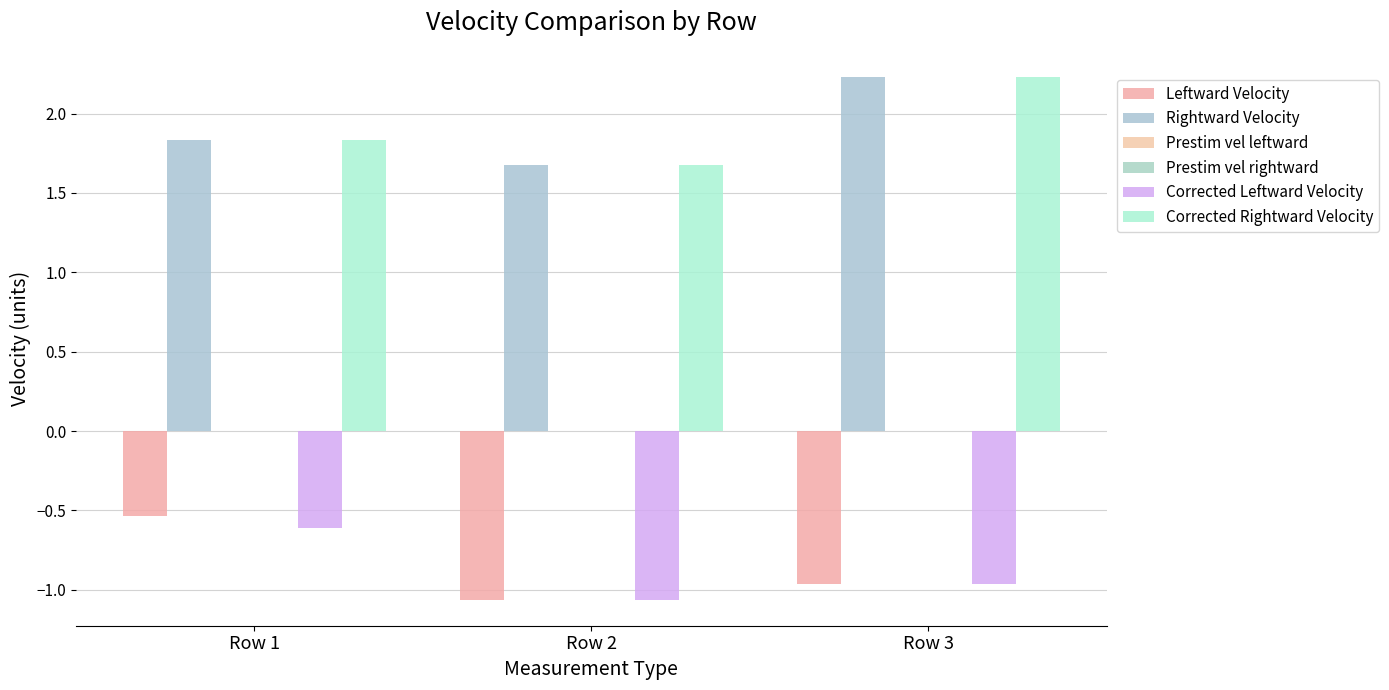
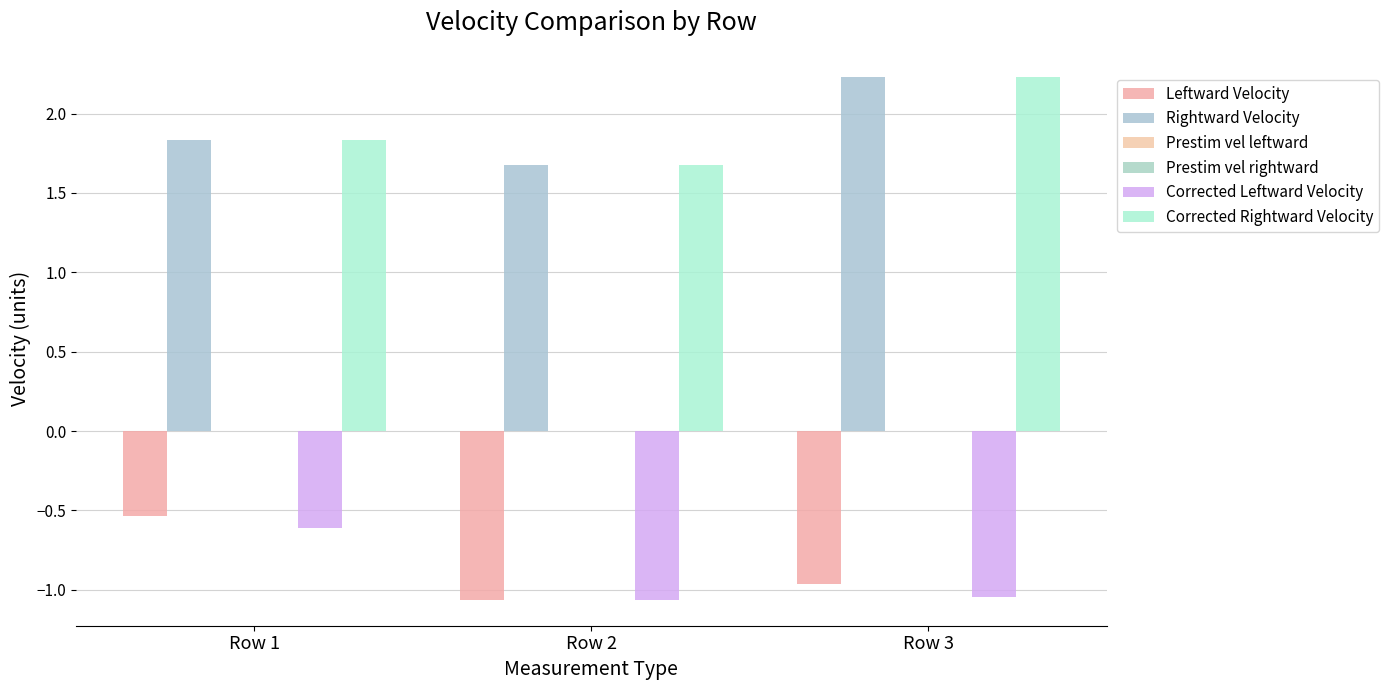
  {
    "Corrected Leftward Velocity": {
      "Row 1": -0.61,
      "Row 2": -1.06,
-     "Row 3": -0.96
+     "Row 3": -1.05
    }
  }
